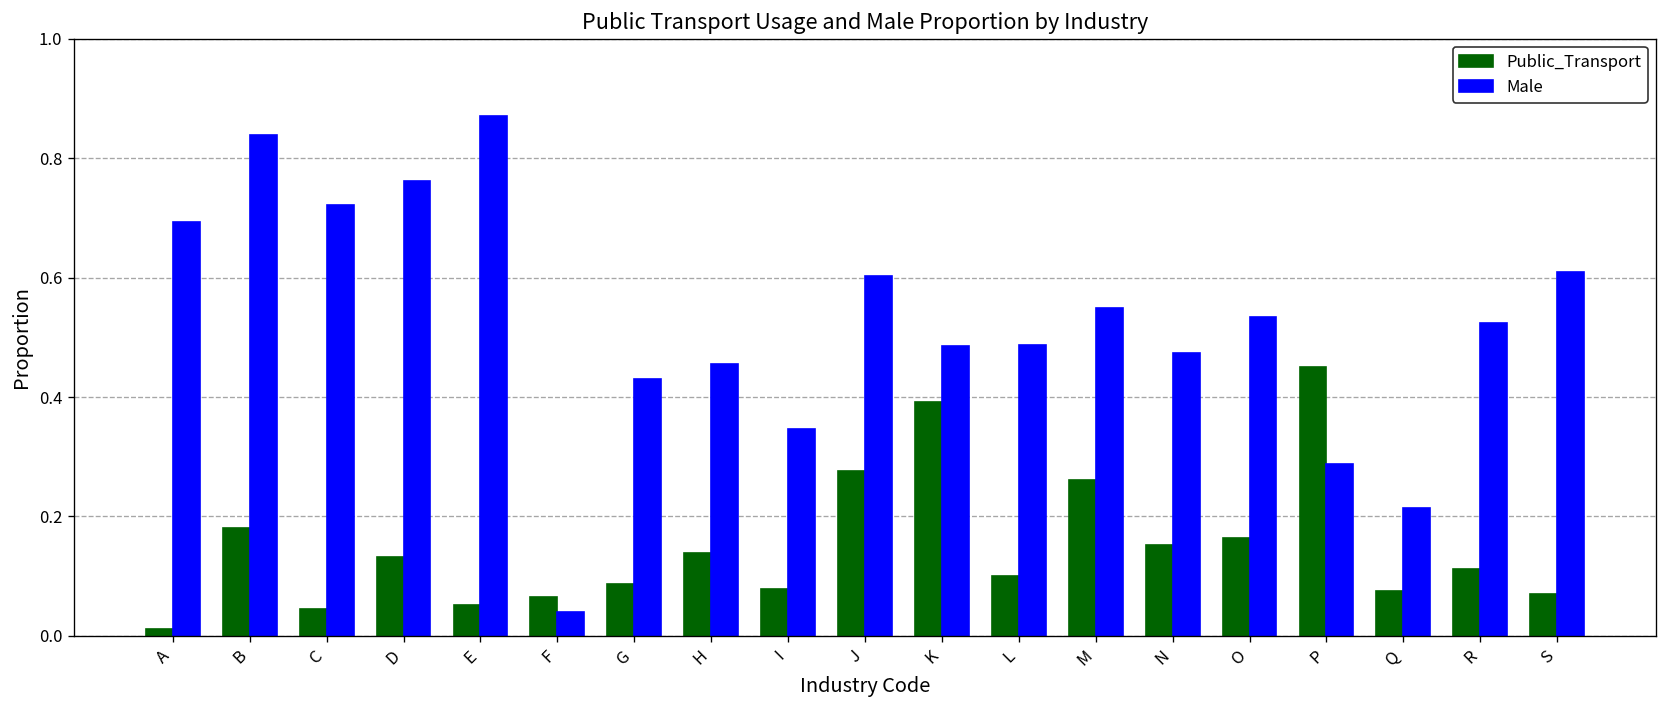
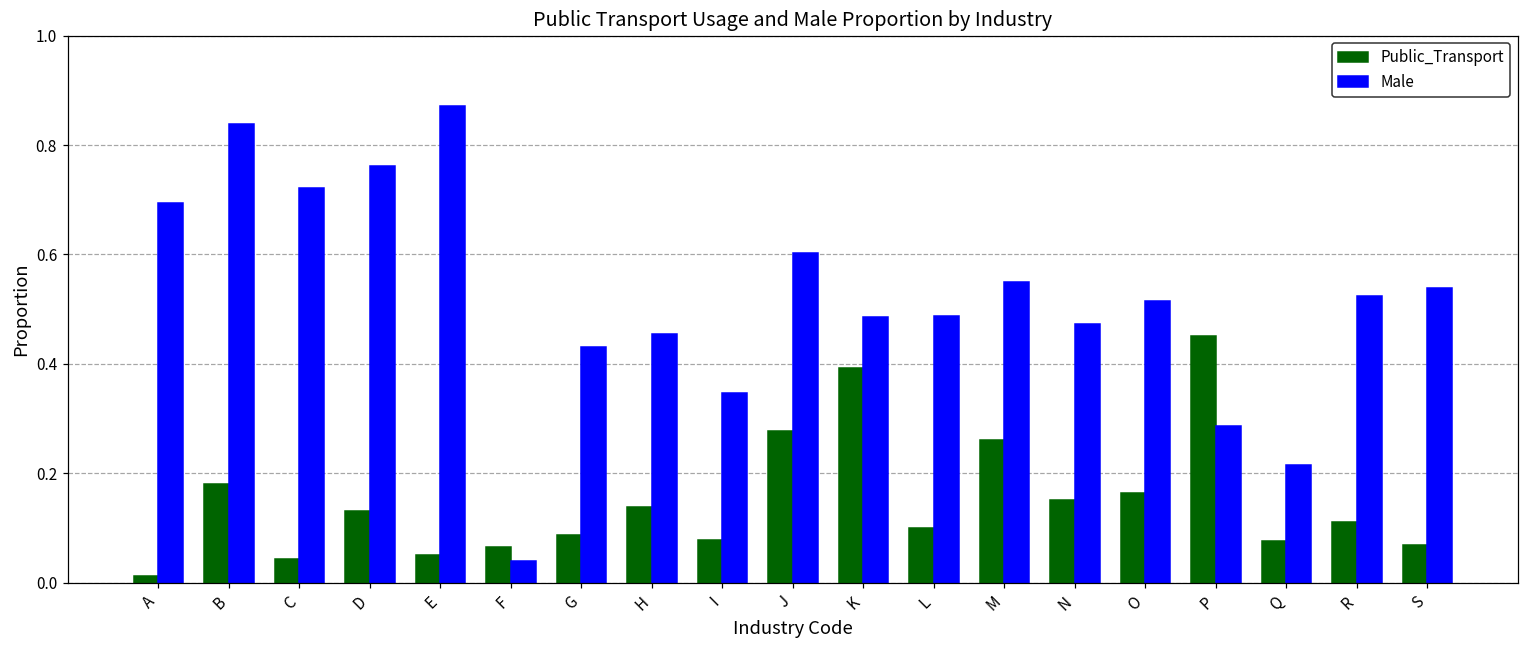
  {
    "Public_Transport": {
      "A": 0.01,
      "B": 0.18,
      "C": 0.04,
      "D": 0.13,
      "E": 0.05,
      "F": 0.06,
      "G": 0.09,
      "H": 0.14,
      "I": 0.08,
      "J": 0.28,
      "K": 0.39,
      "L": 0.10,
      "M": 0.26,
      "N": 0.15,
      "O": 0.16,
      "P": 0.45,
      "Q": 0.08,
      "R": 0.11,
      "S": 0.07
    },
    "Male": {
      "A": 0.69,
      "B": 0.84,
      "C": 0.72,
      "D": 0.76,
      "E": 0.87,
      "F": 0.04,
      "G": 0.43,
      "H": 0.45,
      "I": 0.35,
      "J": 0.60,
      "K": 0.48,
      "L": 0.49,
      "M": 0.55,
      "N": 0.47,
-     "O": 0.53,
+     "O": 0.51,
      "P": 0.29,
      "Q": 0.21,
      "R": 0.52,
-     "S": 0.61
+     "S": 0.54
    }
  }
